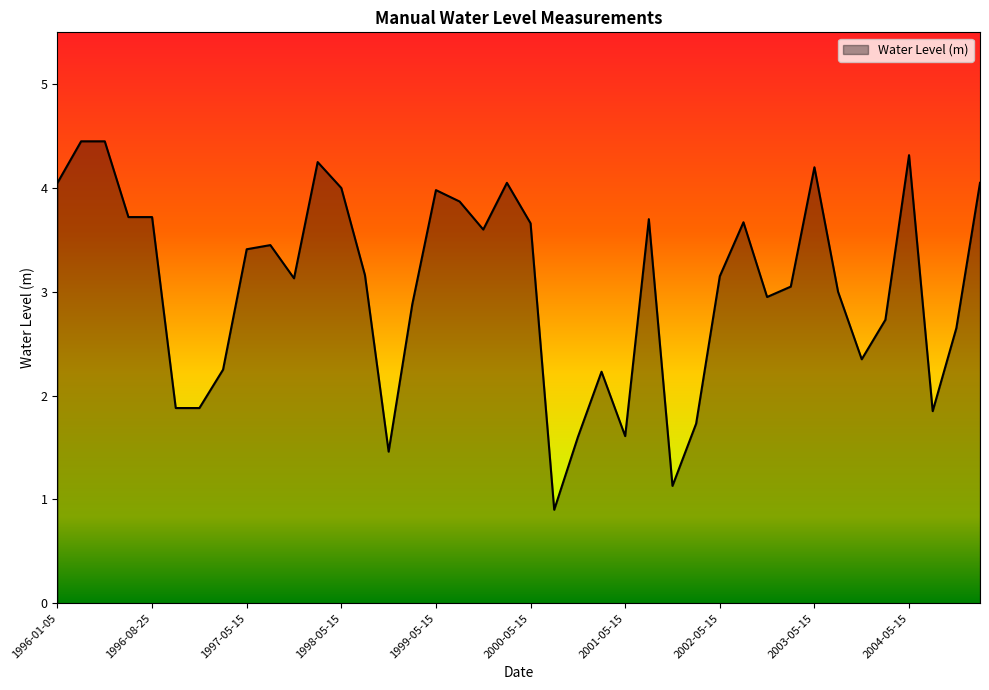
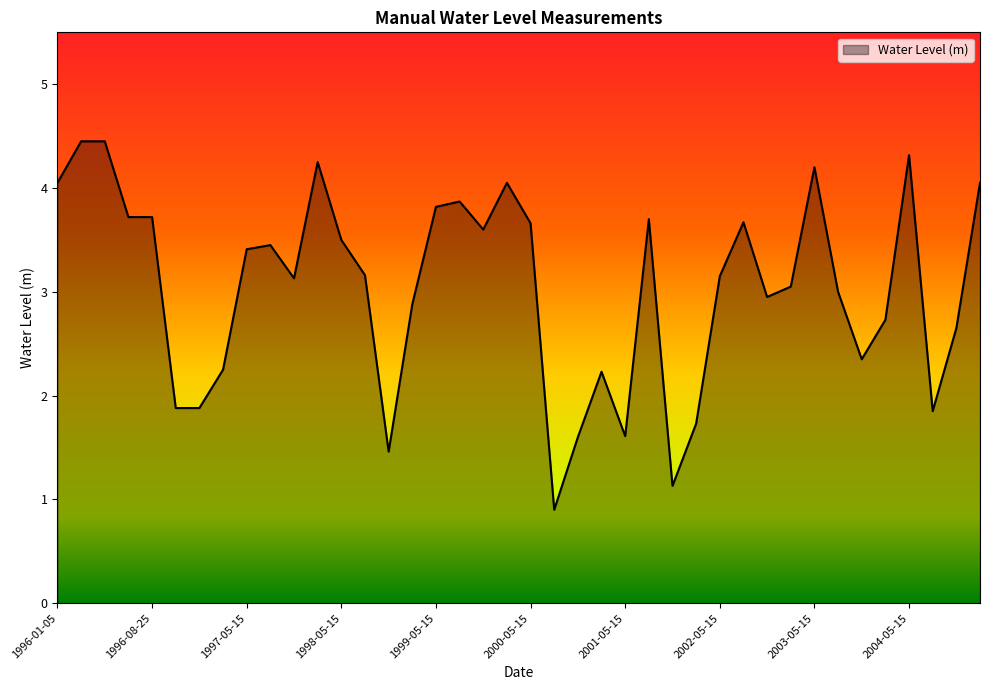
  {
    "1996-01-05": 4.05,
    "1996-08-25": 3.72,
    "1997-05-15": 3.41,
-   "1998-05-15": 4.0,
-   "1999-05-15": 3.98,
+   "1998-05-15": 3.5,
+   "1999-05-15": 3.82,
    "2000-05-15": 3.66,
    "2001-05-15": 1.61,
    "2002-05-15": 3.15,
    "2003-05-15": 4.20,
    "2004-05-15": 4.32
  }
